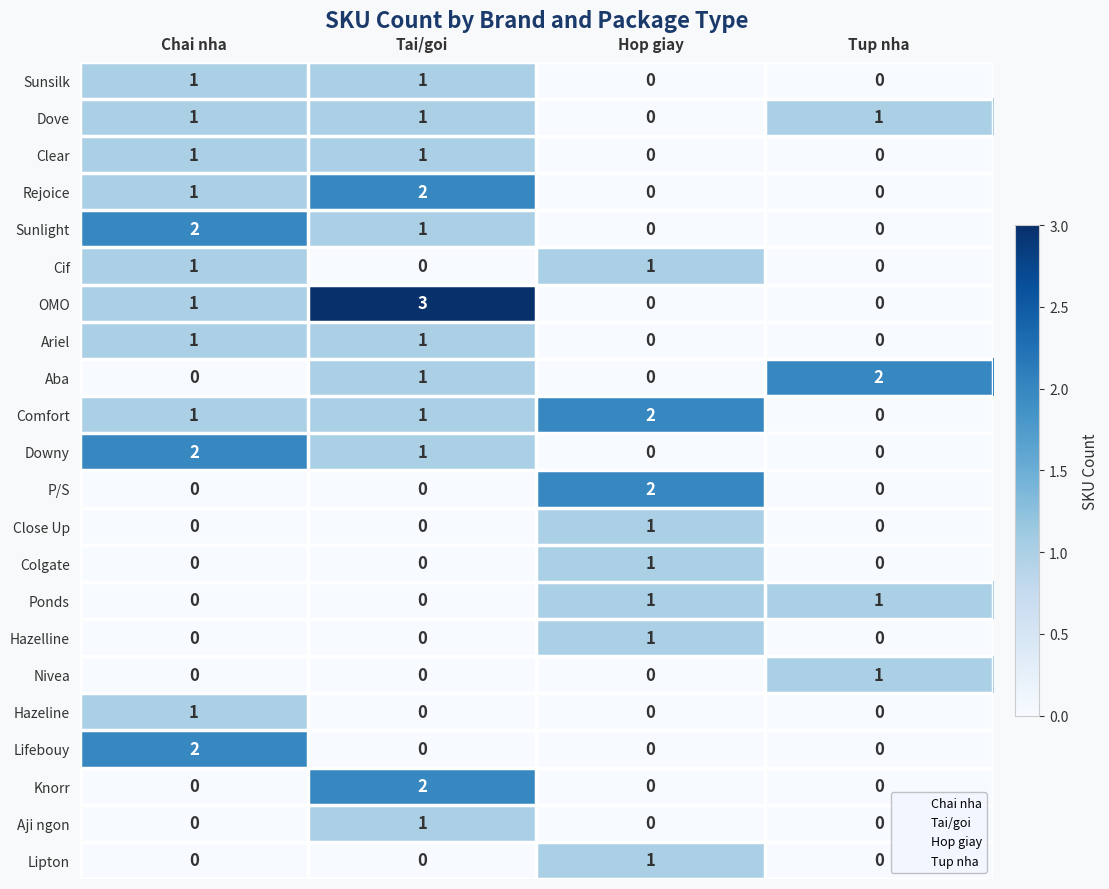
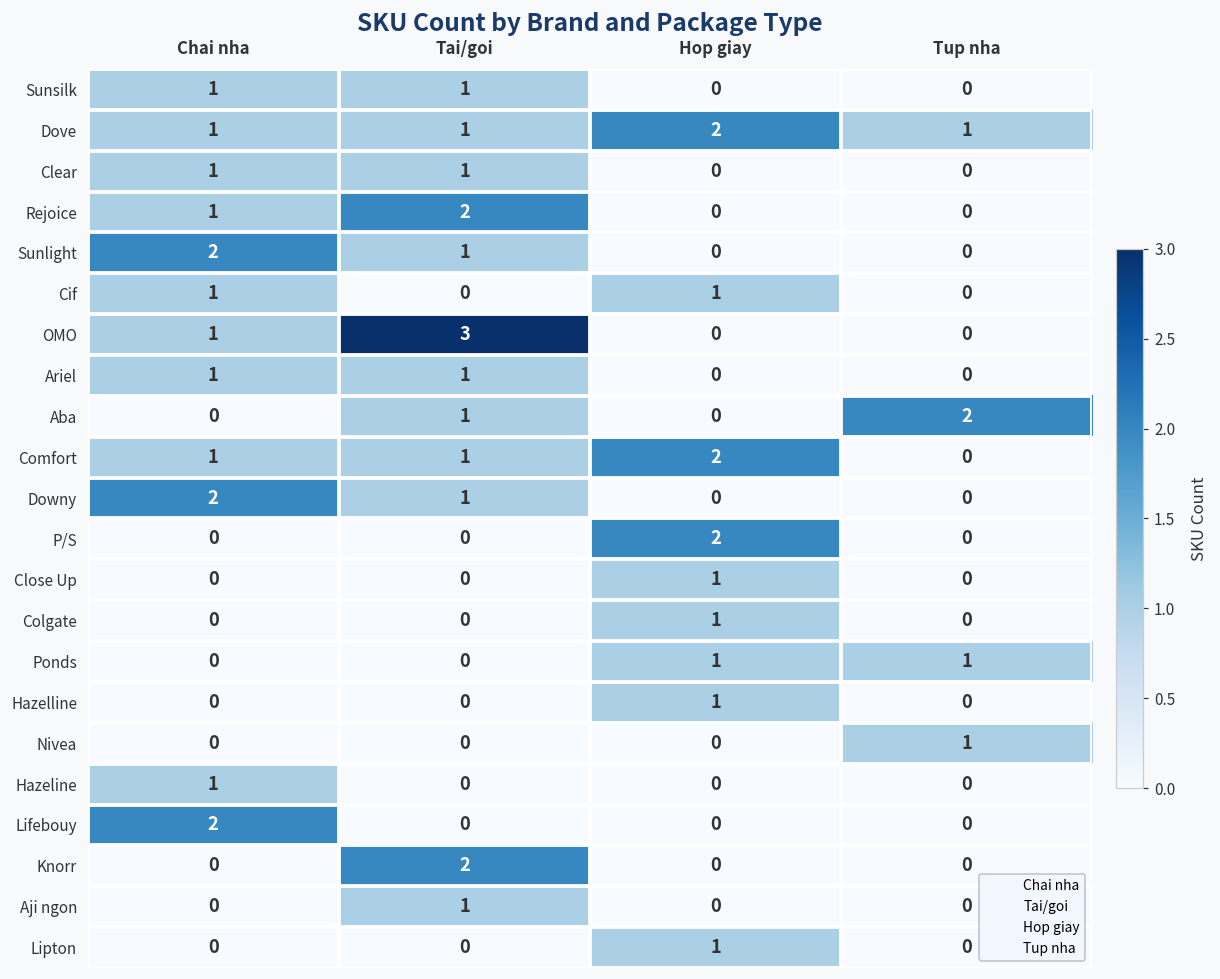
  {
    "Sunsilk": {
      "Chai nha": 1,
      "Tai/goi": 1,
      "Hop giay": 0,
      "Tup nha": 0
    },
    "Dove": {
      "Chai nha": 1,
      "Tai/goi": 1,
-     "Hop giay": 0,
+     "Hop giay": 2,
      "Tup nha": 1
    },
    "Clear": {
      "Chai nha": 1,
      "Tai/goi": 1,
      "Hop giay": 0,
      "Tup nha": 0
    },
    "Rejoice": {
      "Chai nha": 1,
      "Tai/goi": 2,
      "Hop giay": 0,
      "Tup nha": 0
    },
    "Sunlight": {
      "Chai nha": 2,
      "Tai/goi": 1,
      "Hop giay": 0,
      "Tup nha": 0
    },
    "Cif": {
      "Chai nha": 1,
      "Tai/goi": 0,
      "Hop giay": 1,
      "Tup nha": 0
    },
    "OMO": {
      "Chai nha": 1,
      "Tai/goi": 3,
      "Hop giay": 0,
      "Tup nha": 0
    },
    "Ariel": {
      "Chai nha": 1,
      "Tai/goi": 1,
      "Hop giay": 0,
      "Tup nha": 0
    },
    "Aba": {
      "Chai nha": 0,
      "Tai/goi": 1,
      "Hop giay": 0,
      "Tup nha": 2
    },
    "Comfort": {
      "Chai nha": 1,
      "Tai/goi": 1,
      "Hop giay": 2,
      "Tup nha": 0
    },
    "Downy": {
      "Chai nha": 2,
      "Tai/goi": 1,
      "Hop giay": 0,
      "Tup nha": 0
    },
    "P/S": {
      "Chai nha": 0,
      "Tai/goi": 0,
      "Hop giay": 2,
      "Tup nha": 0
    },
    "Close Up": {
      "Chai nha": 0,
      "Tai/goi": 0,
      "Hop giay": 1,
      "Tup nha": 0
    },
    "Colgate": {
      "Chai nha": 0,
      "Tai/goi": 0,
      "Hop giay": 1,
      "Tup nha": 0
    },
    "Ponds": {
      "Chai nha": 0,
      "Tai/goi": 0,
      "Hop giay": 1,
      "Tup nha": 1
    },
    "Hazelline": {
      "Chai nha": 0,
      "Tai/goi": 0,
      "Hop giay": 1,
      "Tup nha": 0
    },
    "Nivea": {
      "Chai nha": 0,
      "Tai/goi": 0,
      "Hop giay": 0,
      "Tup nha": 1
    },
    "Hazeline": {
      "Chai nha": 1,
      "Tai/goi": 0,
      "Hop giay": 0,
      "Tup nha": 0
    },
    "Lifebouy": {
      "Chai nha": 2,
      "Tai/goi": 0,
      "Hop giay": 0,
      "Tup nha": 0
    },
    "Knorr": {
      "Chai nha": 0,
      "Tai/goi": 2,
      "Hop giay": 0,
      "Tup nha": 0
    },
    "Aji ngon": {
      "Chai nha": 0,
      "Tai/goi": 1,
      "Hop giay": 0,
      "Tup nha": 0
    },
    "Lipton": {
      "Chai nha": 0,
      "Tai/goi": 0,
      "Hop giay": 1,
      "Tup nha": 0
    }
  }
